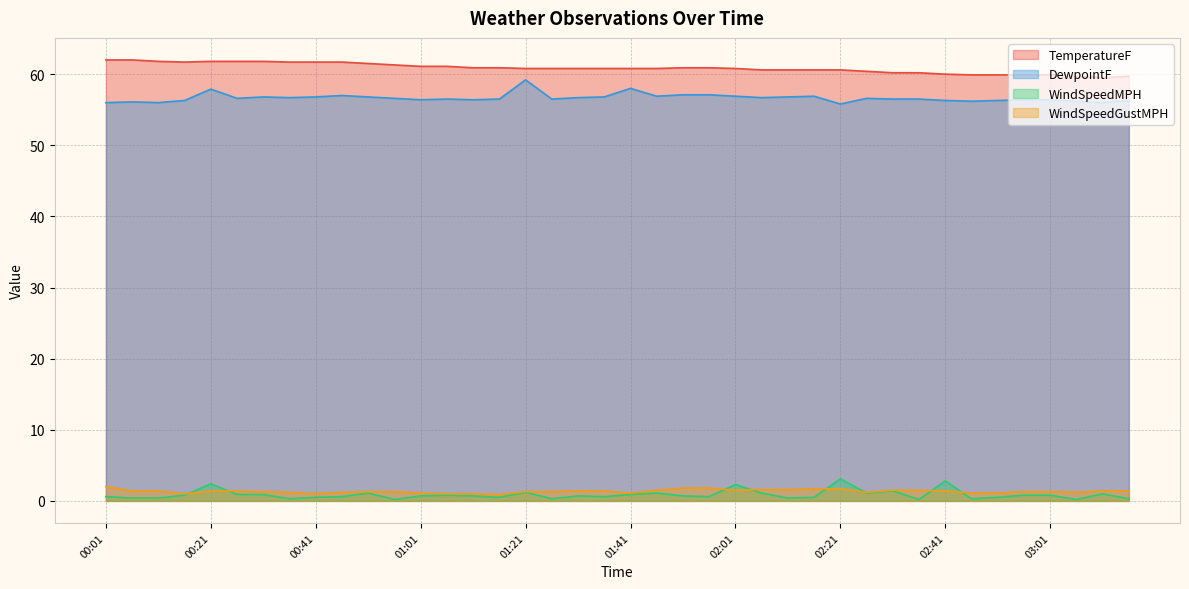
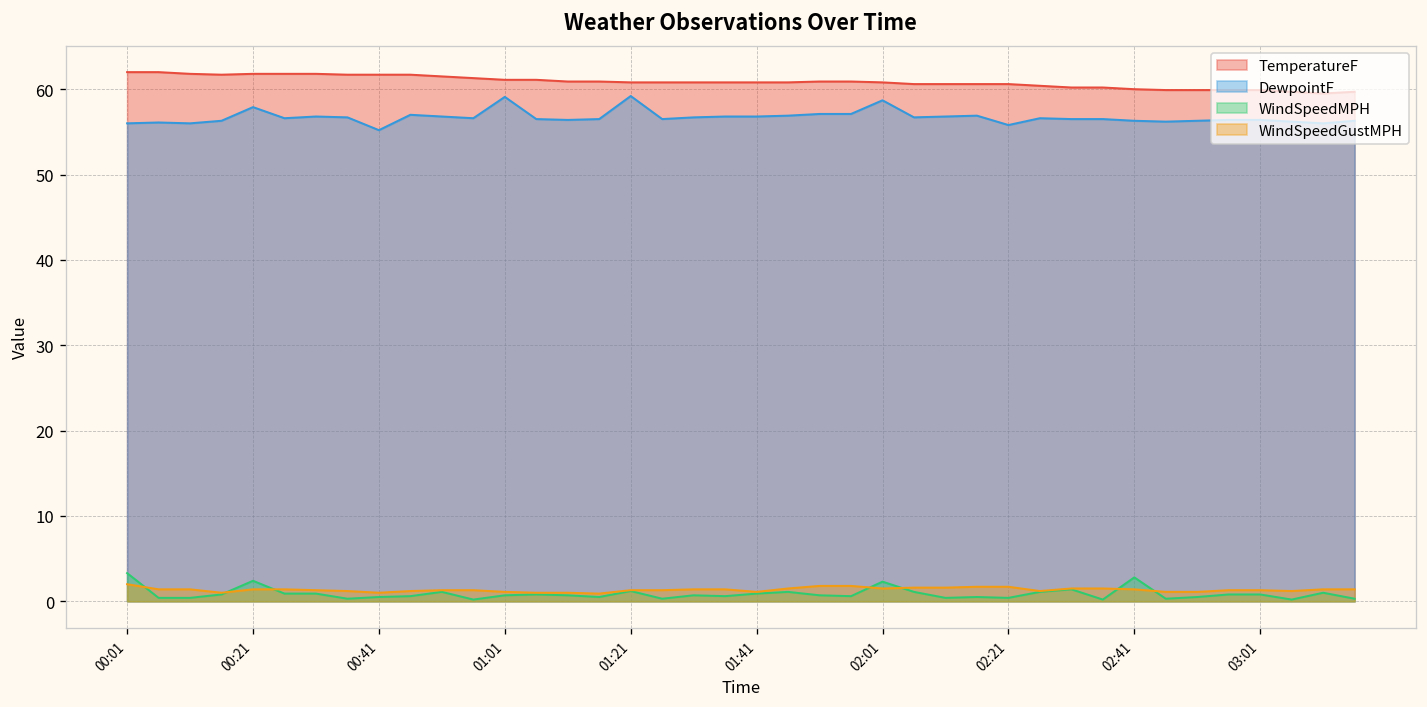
  {
    "DewpointF": {
      "00:01": 56,
      "00:21": 58,
-     "00:41": 57,
-     "01:01": 56,
+     "00:41": 55,
+     "01:01": 59,
      "01:21": 59,
-     "01:41": 58,
-     "02:01": 57,
+     "01:41": 57,
+     "02:01": 59,
      "02:21": 56,
      "02:41": 56
    },
    "WindSpeedMPH": {
-     "00:01": 1,
+     "00:01": 3,
      "00:21": 2,
      "00:41": 1,
      "01:01": 1,
      "02:01": 2,
-     "02:21": 3,
+     "02:21": 0,
      "02:41": 3,
      "03:01": 1
    }
  }
